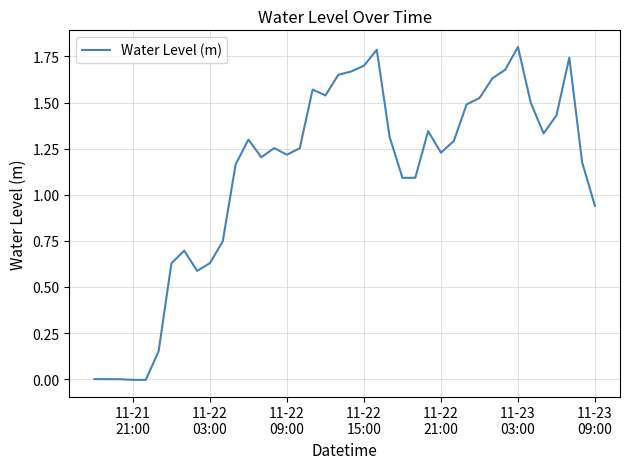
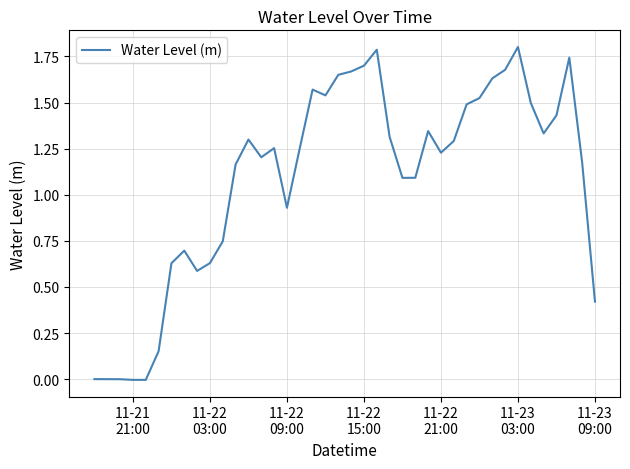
  {
    "11-21 21:00": 0.00,
    "11-22 03:00": 0.63,
-   "11-22 09:00": 1.22,
+   "11-22 09:00": 0.93,
    "11-22 15:00": 1.70,
    "11-22 21:00": 1.23,
    "11-23 03:00": 1.80,
-   "11-23 09:00": 0.94
+   "11-23 09:00": 0.42
  }
